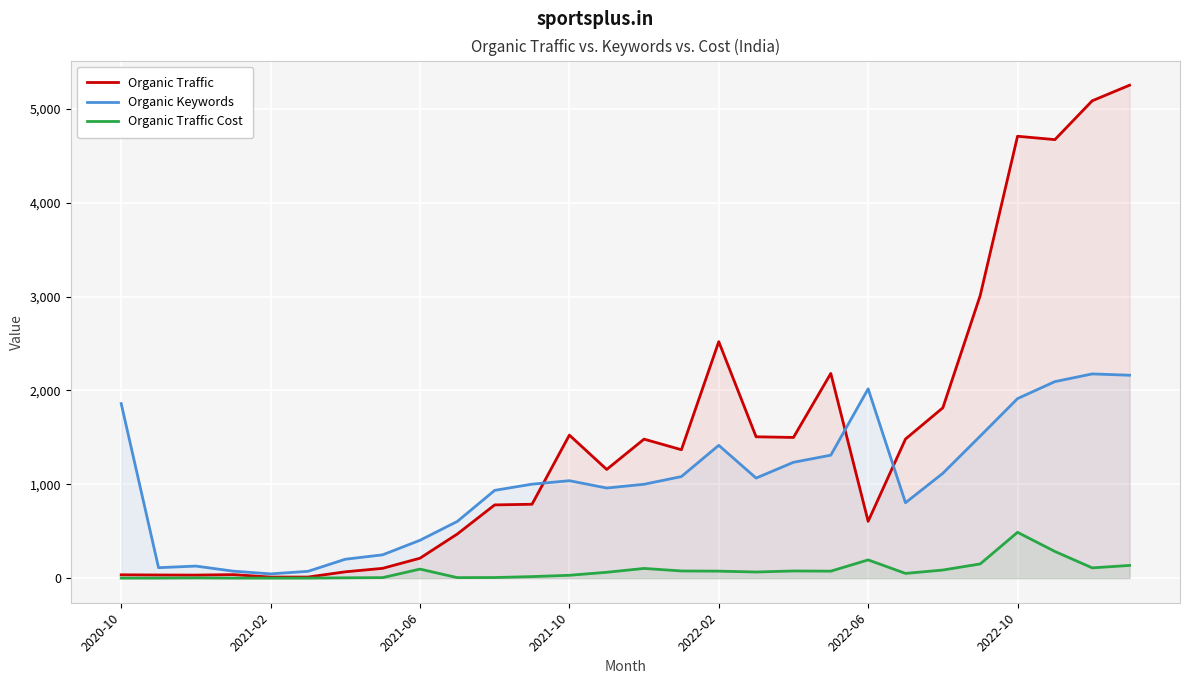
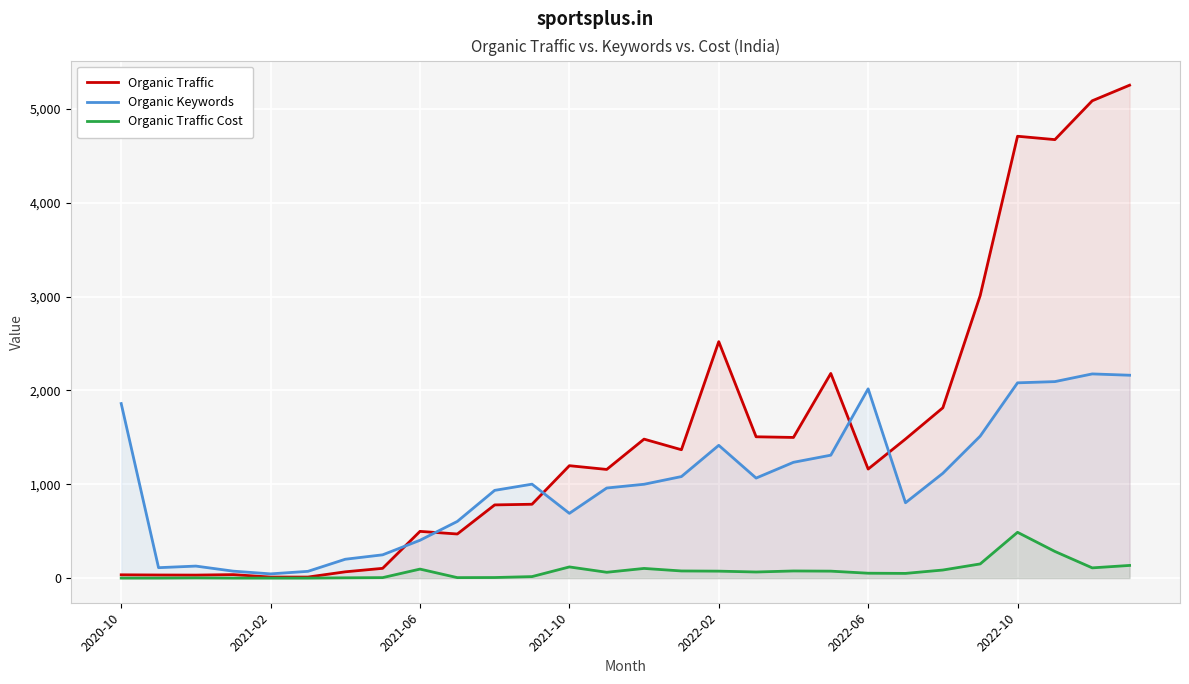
  {
    "Organic Traffic": {
      "2020-10": "0",
-     "2021-06": "200",
-     "2021-10": "1,500",
+     "2021-06": "500",
+     "2021-10": "1,200",
      "2022-02": "2,500",
-     "2022-06": "600",
+     "2022-06": "1,200",
      "2022-10": "4,700"
    },
    "Organic Keywords": {
      "2020-10": "1,900",
      "2021-02": "0",
      "2021-06": "400",
-     "2021-10": "1,000",
+     "2021-10": "700",
      "2022-02": "1,400",
      "2022-06": "2,000",
-     "2022-10": "1,900"
+     "2022-10": "2,100"
    },
    "Organic Traffic Cost": {
      "2020-10": "0",
      "2021-06": "100",
-     "2021-10": "0",
+     "2021-10": "100",
      "2022-02": "100",
-     "2022-06": "200",
+     "2022-06": "100",
      "2022-10": "500"
    }
  }
